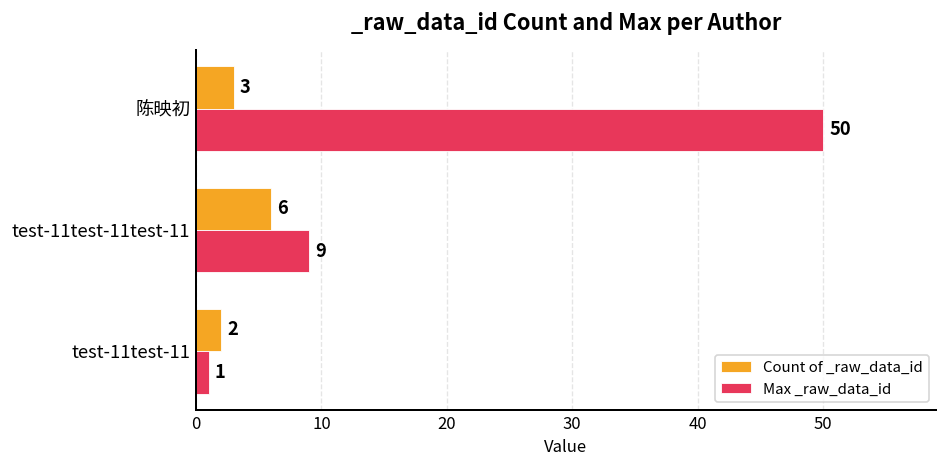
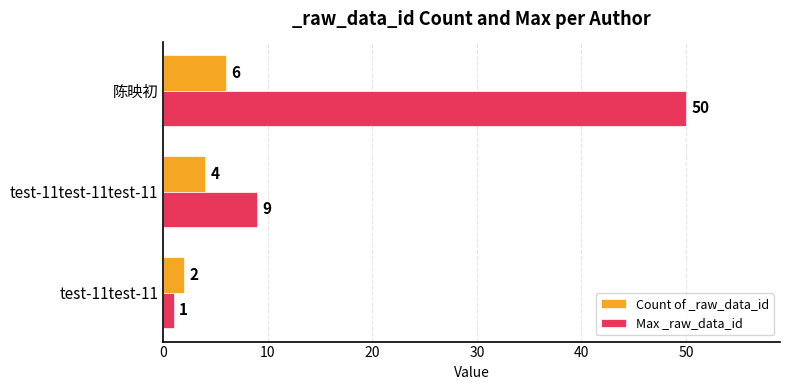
  {
    "Count of _raw_data_id": {
-     "陈映初": 3,
-     "test-11test-11test-11": 6,
+     "陈映初": 6,
+     "test-11test-11test-11": 4,
      "test-11test-11": 2
    },
    "Max _raw_data_id": {
      "陈映初": 50,
      "test-11test-11test-11": 9,
      "test-11test-11": 1
    }
  }
